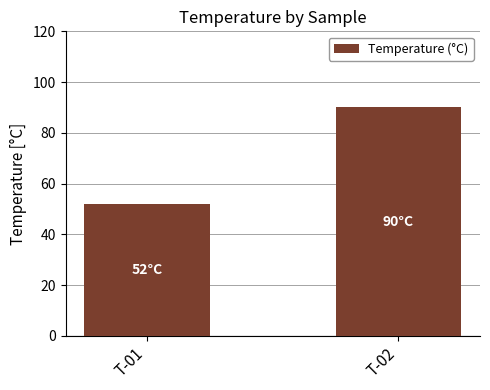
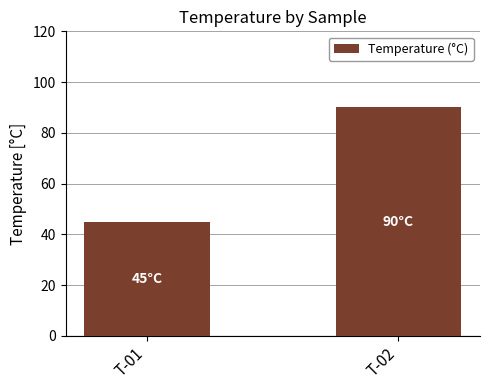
  {
-   "T-01": "52°C",
+   "T-01": "45°C",
    "T-02": "90°C"
  }
